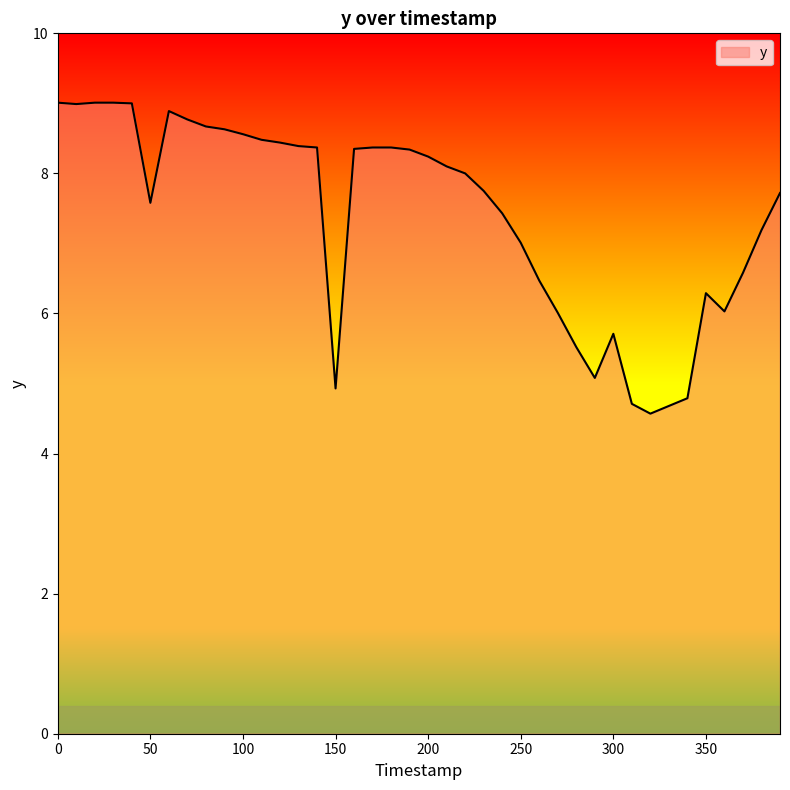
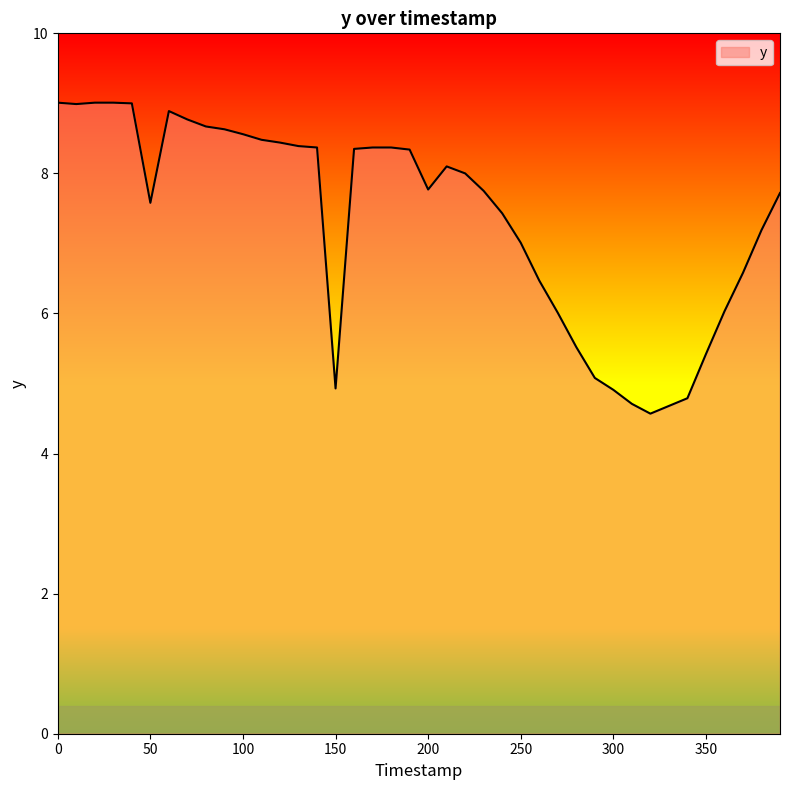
  {
    "0": 9.0,
    "50": 7.6,
    "100": 8.6,
    "150": 4.9,
-   "200": 8.2,
+   "200": 7.8,
    "250": 7.0,
-   "300": 5.7,
-   "350": 6.3
+   "300": 4.9,
+   "350": 5.4
  }
